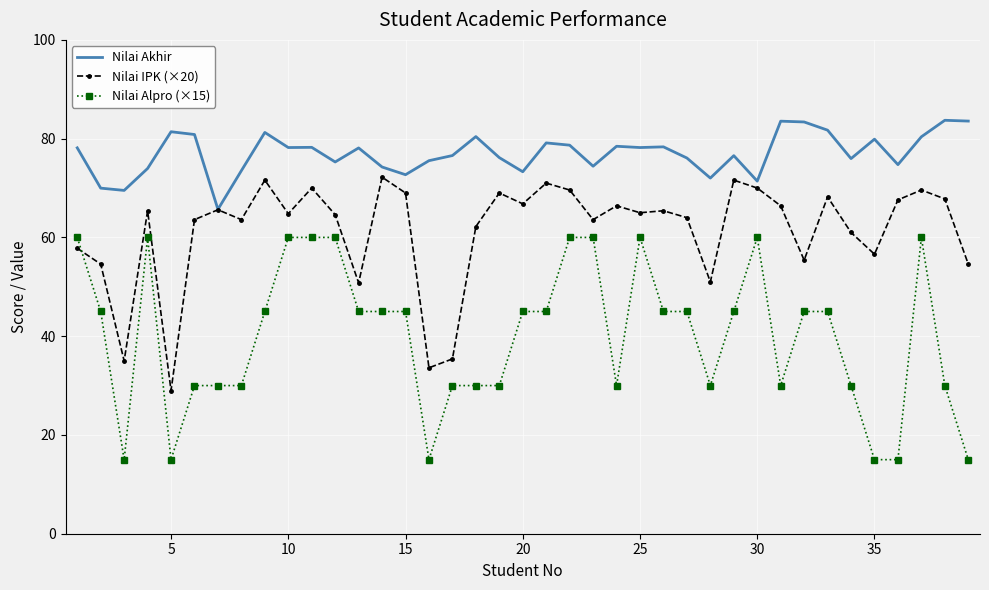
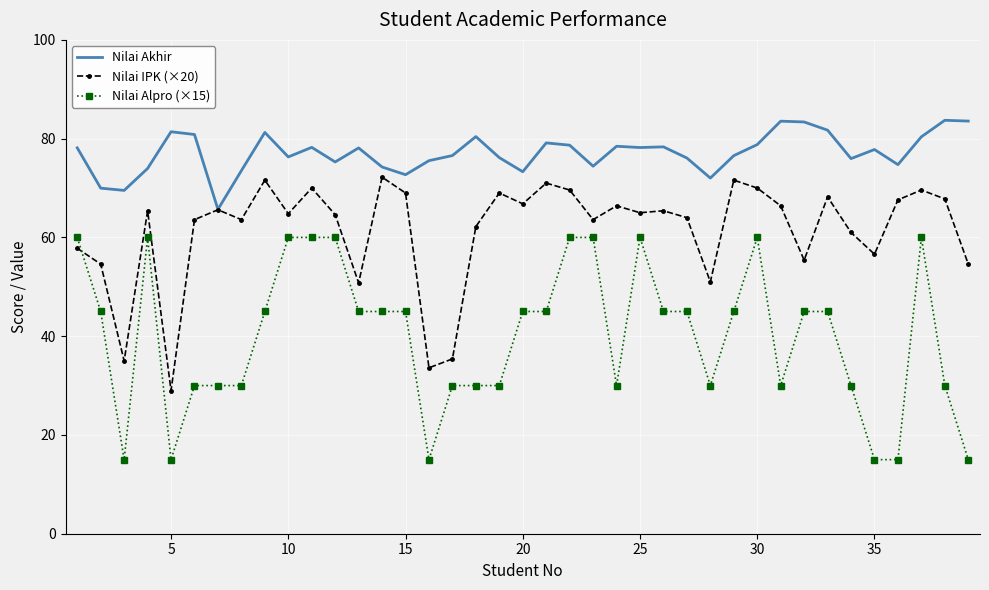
  {
    "Nilai Akhir": {
      "5": 81,
-     "10": 78,
+     "10": 76,
      "15": 73,
      "20": 73,
      "25": 78,
-     "30": 71,
-     "35": 80
+     "30": 79,
+     "35": 78
    },
    "Nilai IPK (×20)": {
      "5": 29,
      "10": 65,
      "15": 69,
      "20": 67,
      "25": 65,
      "30": 70,
      "35": 57
    },
    "Nilai Alpro (×15)": {
      "5": 15,
      "10": 60,
      "15": 45,
      "20": 45,
      "25": 60,
      "30": 60,
      "35": 15
    }
  }
